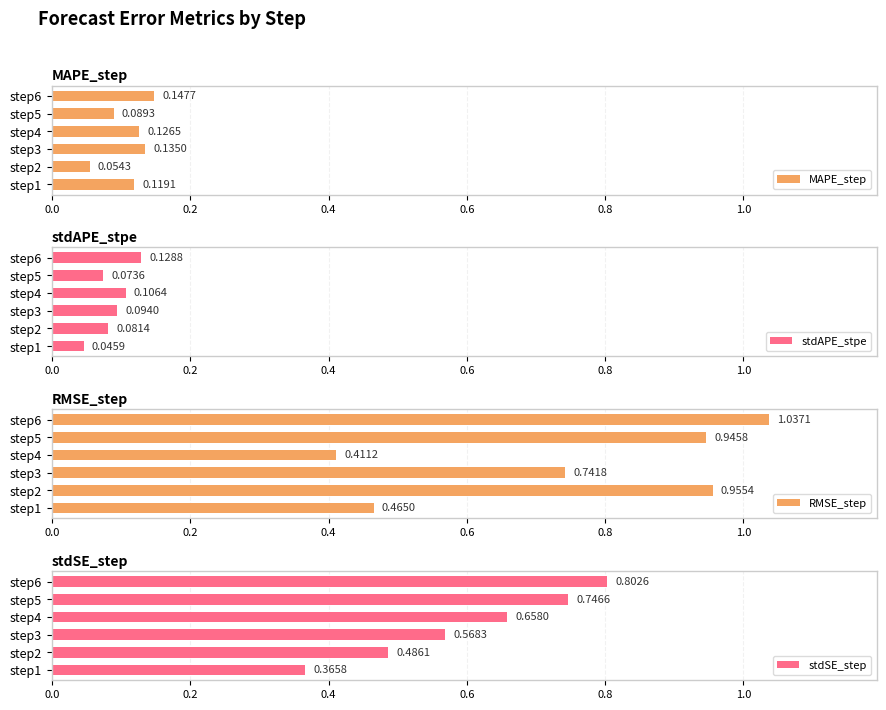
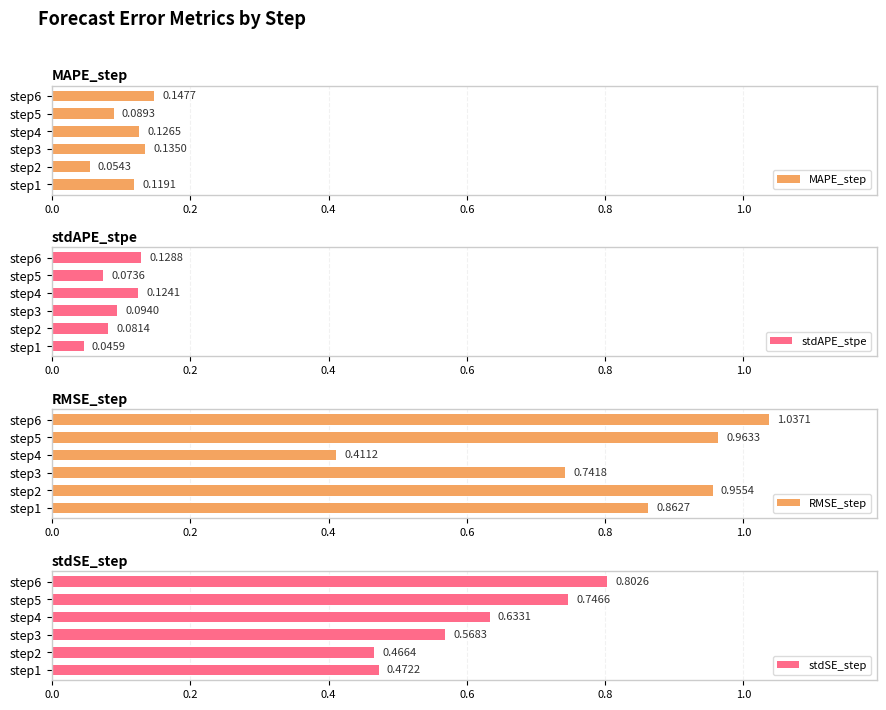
  {
    "MAPE_step": {
      "step6": 0.1477,
      "step5": 0.0893,
      "step4": 0.1265,
      "step3": 0.1350,
      "step2": 0.0543,
      "step1": 0.1191
    },
    "stdAPE_stpe": {
      "step6": 0.1288,
      "step5": 0.0736,
-     "step4": 0.1064,
+     "step4": 0.1241,
      "step3": 0.0940,
      "step2": 0.0814,
      "step1": 0.0459
    },
    "RMSE_step": {
      "step6": 1.0371,
-     "step5": 0.9458,
+     "step5": 0.9633,
      "step4": 0.4112,
      "step3": 0.7418,
      "step2": 0.9554,
-     "step1": 0.4650
+     "step1": 0.8627
    },
    "stdSE_step": {
      "step6": 0.8026,
      "step5": 0.7466,
-     "step4": 0.6580,
+     "step4": 0.6331,
      "step3": 0.5683,
-     "step2": 0.4861,
-     "step1": 0.3658
+     "step2": 0.4664,
+     "step1": 0.4722
    }
  }
